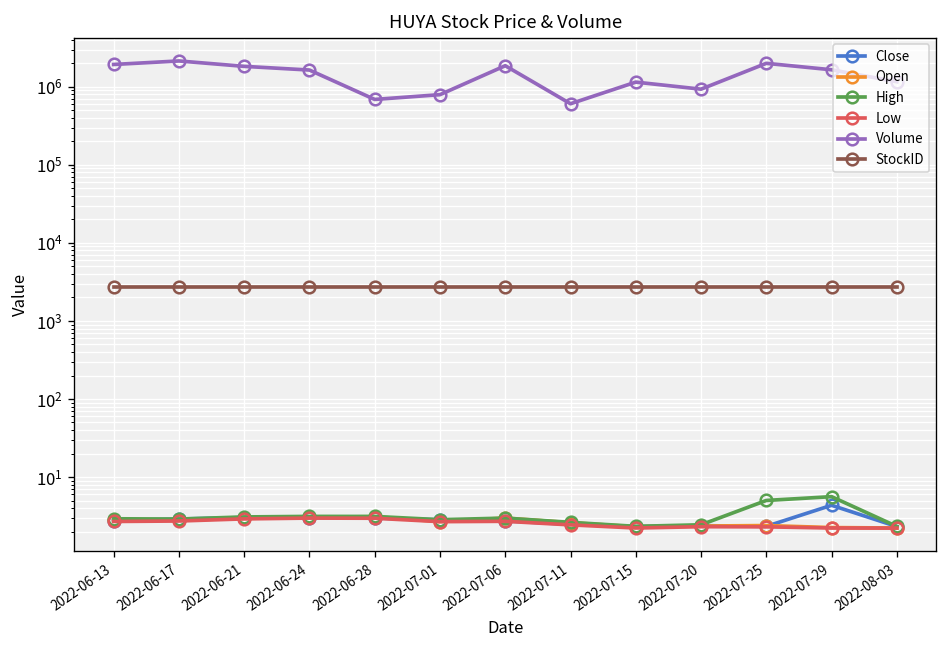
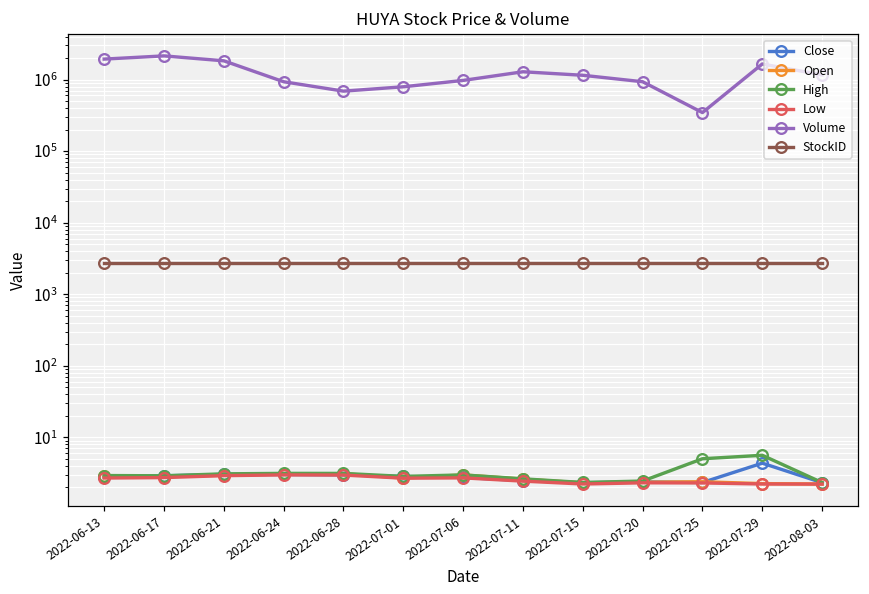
  {
    "Close": {
      "2022-07-29": 4
    },
    "High": {
      "2022-07-25": 5,
      "2022-07-29": 6
    },
    "Volume": {
      "2022-06-13": 1900000,
      "2022-06-17": 2100000,
      "2022-06-21": 1800000,
-     "2022-06-24": 1600000,
+     "2022-06-24": 900000,
      "2022-06-28": 700000,
      "2022-07-01": 800000,
-     "2022-07-06": 1900000,
-     "2022-07-11": 600000,
+     "2022-07-06": 1000000,
+     "2022-07-11": 1300000,
      "2022-07-15": 1100000,
      "2022-07-20": 900000,
-     "2022-07-25": 2000000,
+     "2022-07-25": 300000,
      "2022-07-29": 1700000
    },
    "StockID": {
      "2022-06-13": 2700,
      "2022-06-17": 2700,
      "2022-06-21": 2700,
      "2022-06-24": 2700,
      "2022-06-28": 2700,
      "2022-07-01": 2700,
      "2022-07-06": 2700,
      "2022-07-11": 2700,
      "2022-07-15": 2700,
      "2022-07-20": 2700,
      "2022-07-25": 2700,
      "2022-07-29": 2700,
      "2022-08-03": 2700
    }
  }
